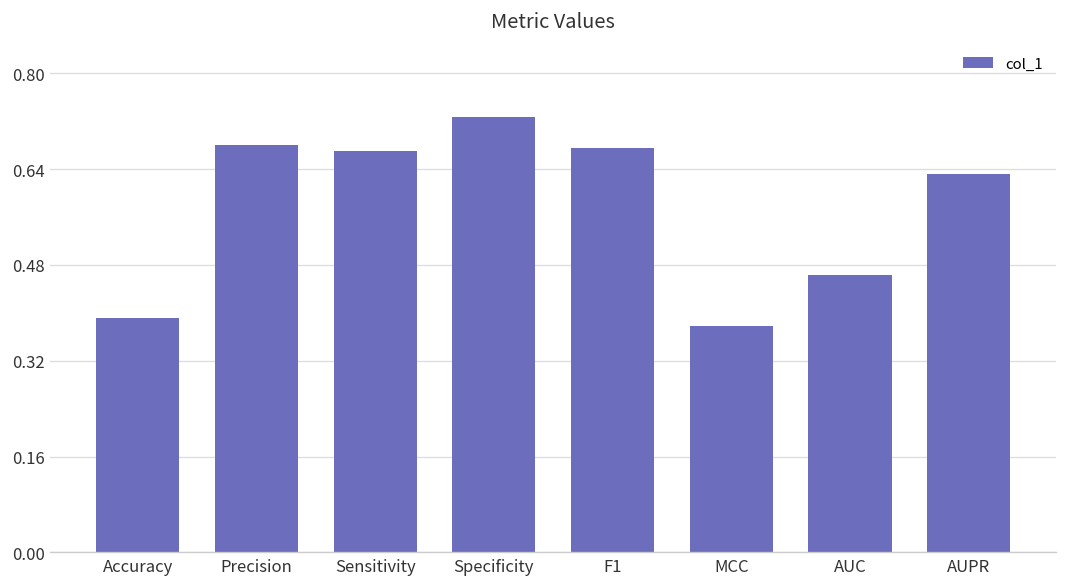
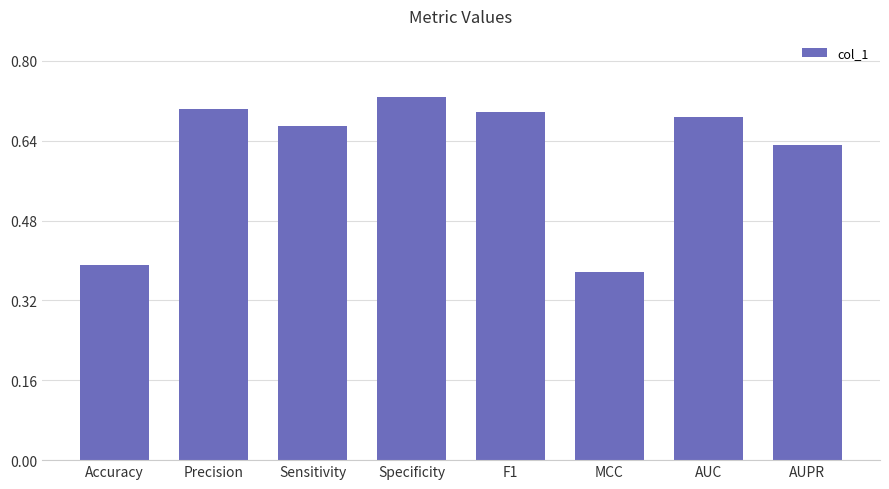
  {
    "Accuracy": 0.39,
-   "Precision": 0.68,
+   "Precision": 0.70,
    "Sensitivity": 0.67,
    "Specificity": 0.73,
-   "F1": 0.68,
+   "F1": 0.70,
    "MCC": 0.38,
-   "AUC": 0.46,
+   "AUC": 0.69,
    "AUPR": 0.63
  }
